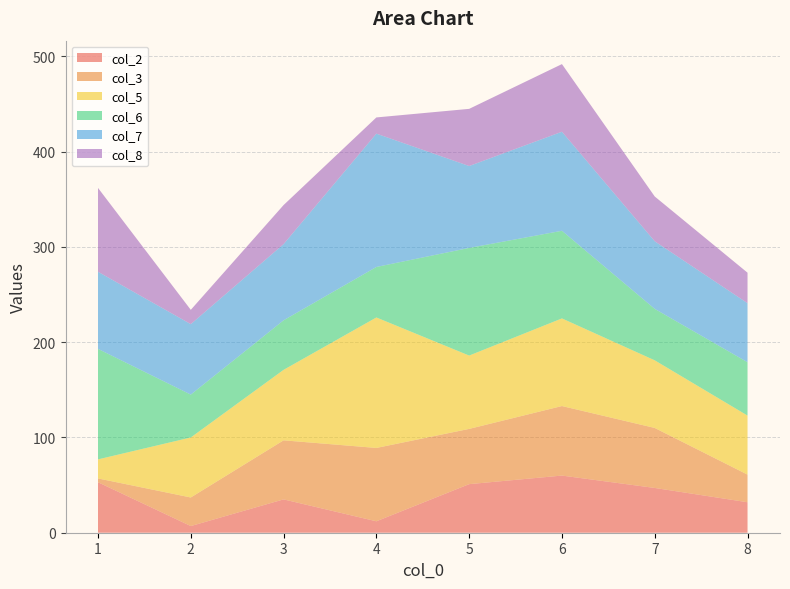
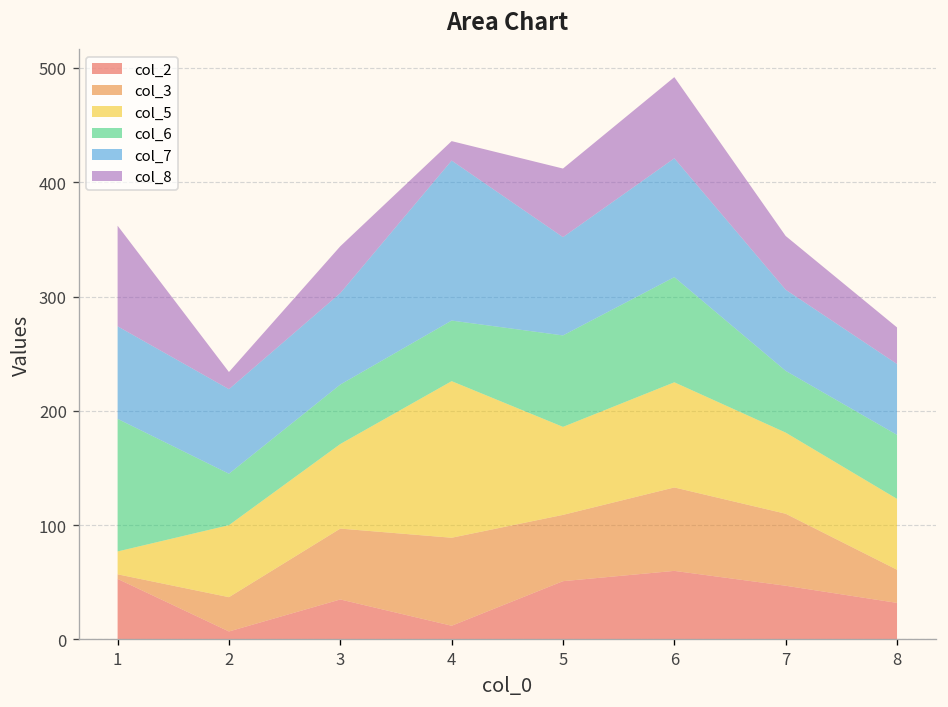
  {
    "col_5": {
      "1": 20,
      "2": 60,
      "3": 70,
      "4": 140,
      "5": 80,
      "6": 90,
      "7": 70,
      "8": 60
    },
    "col_6": {
      "1": 120,
      "2": 50,
      "3": 50,
      "4": 50,
-     "5": 110,
+     "5": 80,
      "6": 90,
      "7": 50,
      "8": 60
    },
    "col_7": {
      "1": 80,
      "2": 70,
      "3": 80,
      "4": 140,
      "5": 90,
      "6": 100,
      "7": 70,
      "8": 60
    },
    "col_8": {
      "1": 90,
      "2": 20,
      "3": 40,
      "4": 20,
      "5": 60,
      "6": 70,
      "7": 50,
      "8": 30
    }
  }
